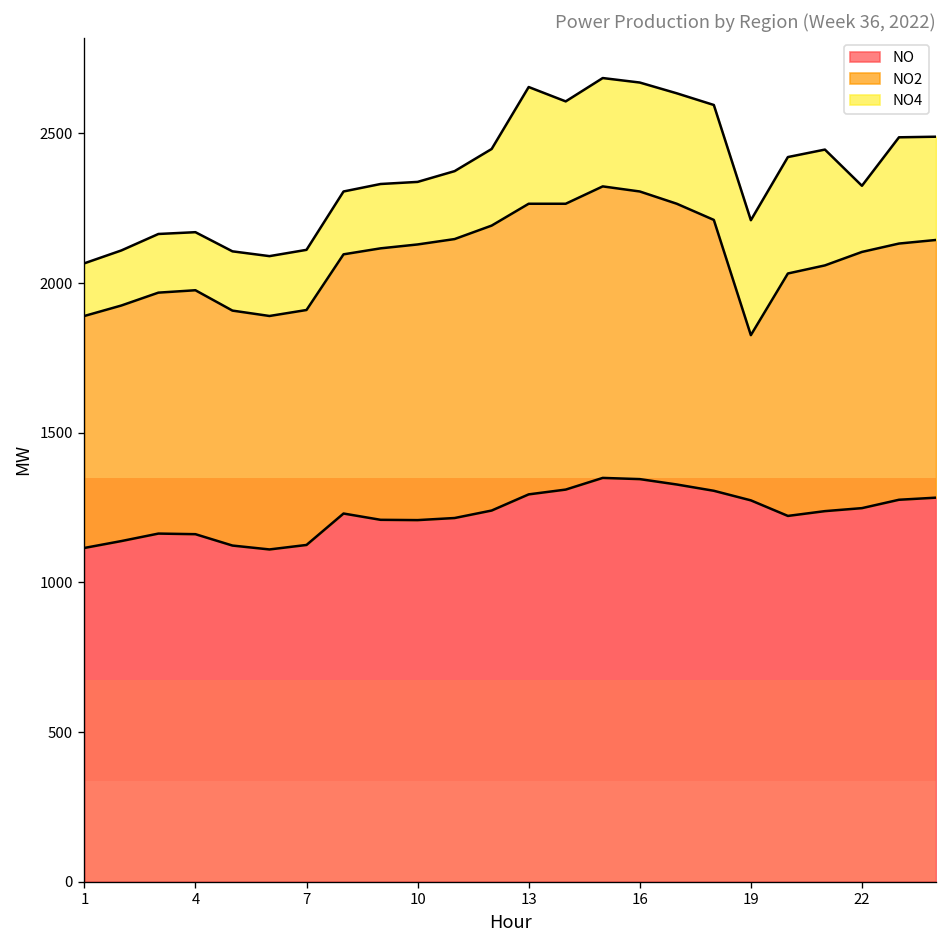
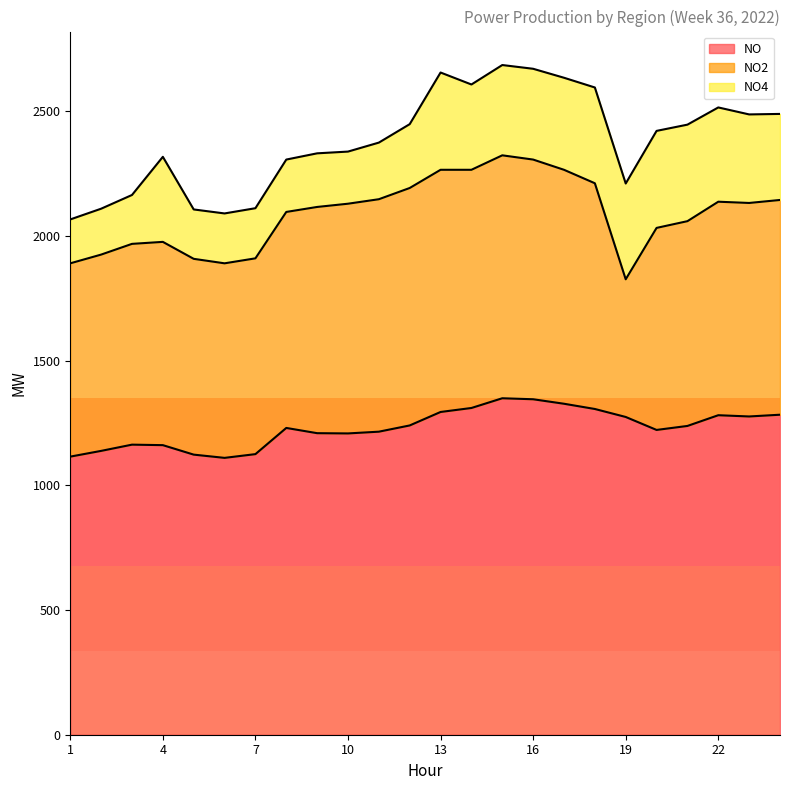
  {
    "NO": {
      "1": 1120,
      "4": 1160,
      "7": 1130,
      "10": 1210,
      "13": 1290,
      "16": 1350,
      "19": 1270,
-     "22": 1250
+     "22": 1280
    },
    "NO2": {
      "1": 780,
      "4": 820,
      "7": 790,
      "10": 920,
      "13": 970,
      "16": 960,
      "19": 550,
      "22": 860
    },
    "NO4": {
      "1": 180,
-     "4": 190,
+     "4": 340,
      "7": 200,
      "10": 210,
      "13": 390,
      "16": 360,
      "19": 380,
-     "22": 220
+     "22": 380
    }
  }
